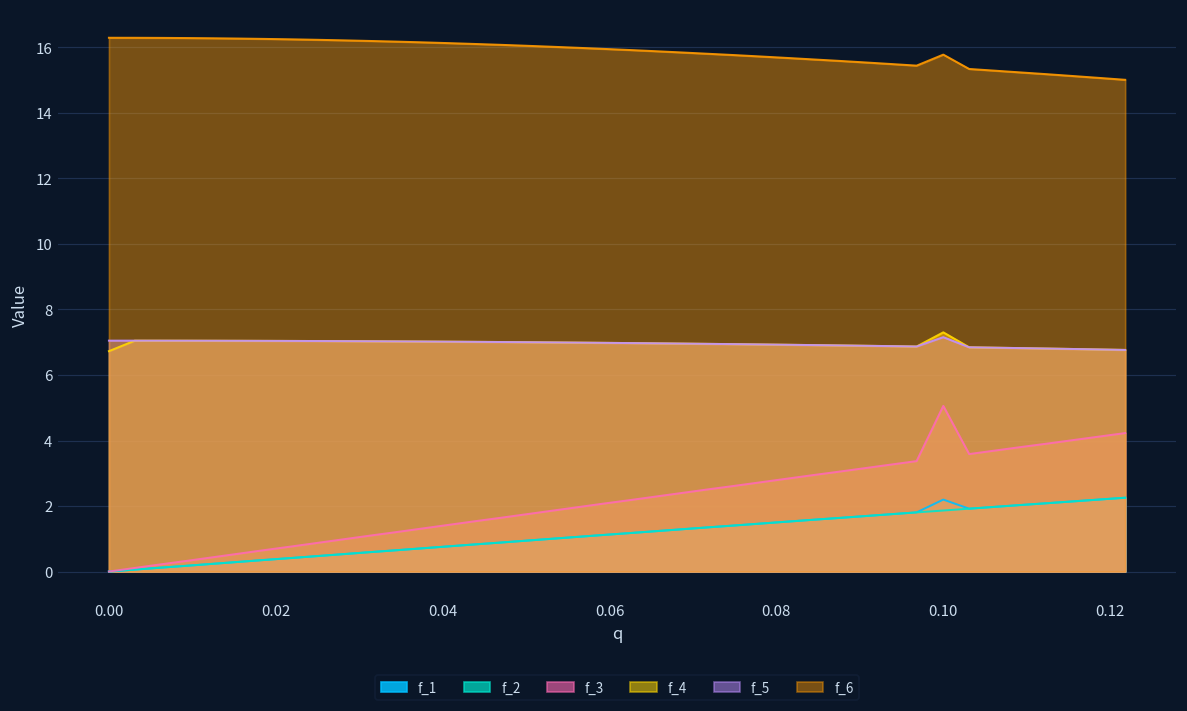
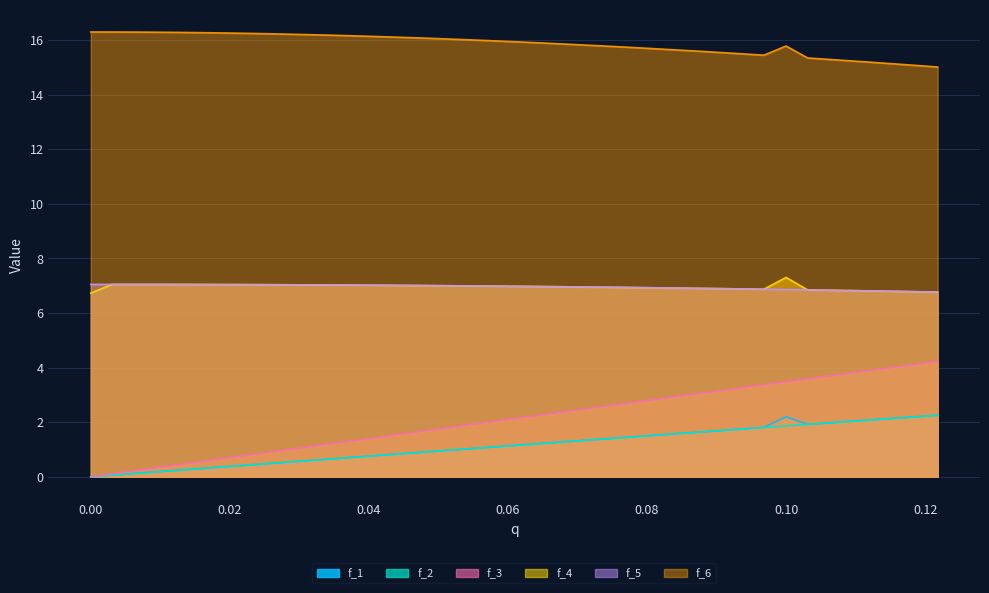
  {
    "f_1": {
      "0.10": 2.2
    },
    "f_2": {
      "0.10": 1.9
    },
    "f_3": {
-     "0.10": 5.1
+     "0.10": 3.5
    },
    "f_4": {
      "0.00": 6.7,
      "0.10": 7.3
    },
    "f_5": {
      "0.00": 7.0,
-     "0.10": 7.2
+     "0.10": 6.9
    },
    "f_6": {
      "0.00": 16.3,
      "0.10": 15.8
    }
  }
